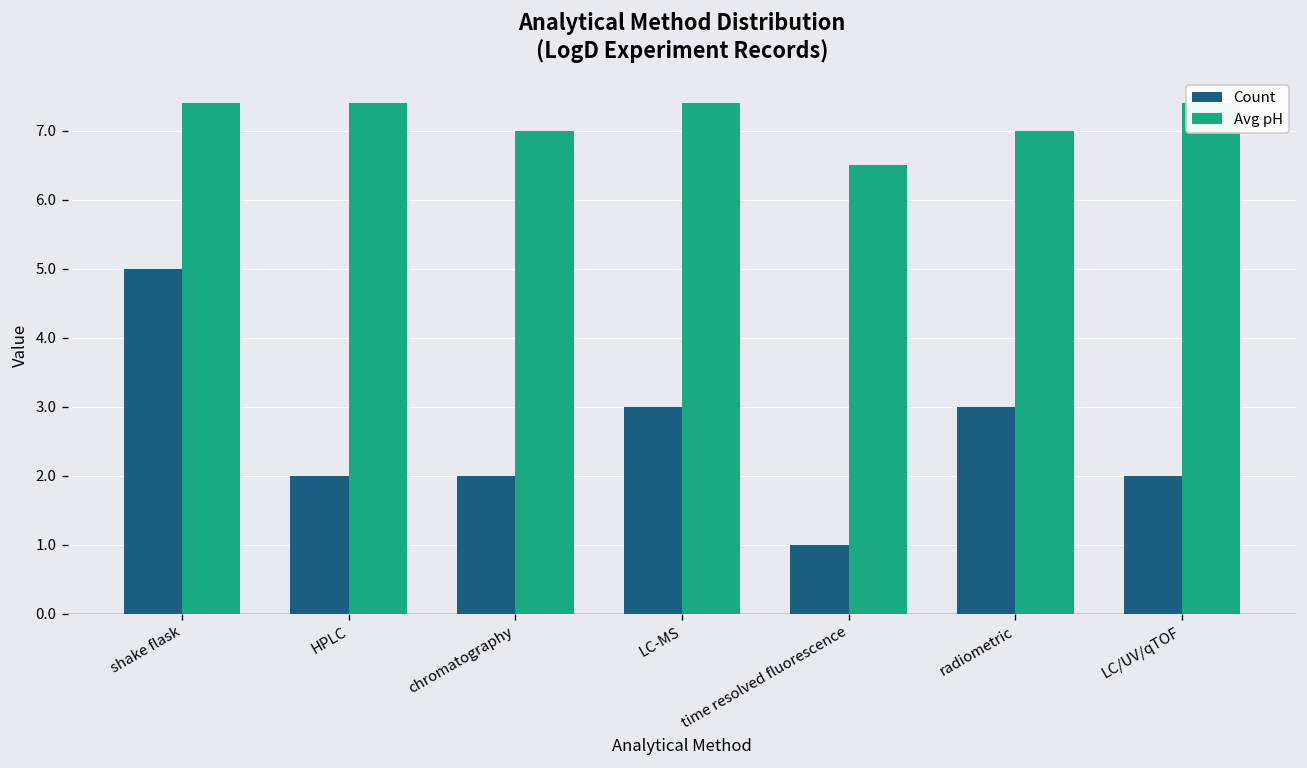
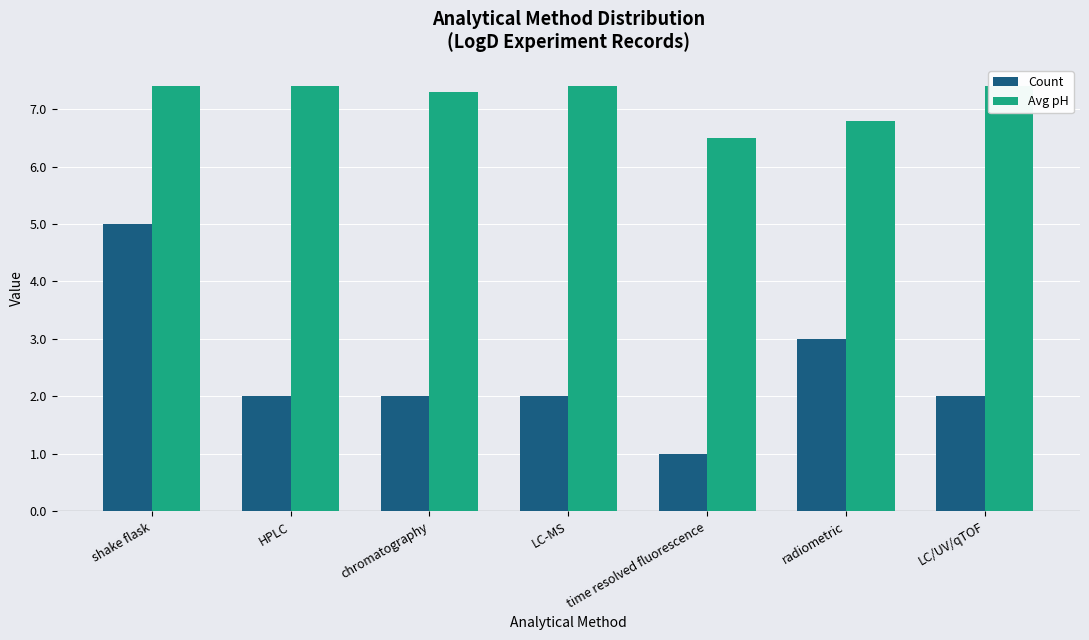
  {
    "Count": {
      "shake flask": 5,
      "HPLC": 2,
      "chromatography": 2,
-     "LC-MS": 3,
+     "LC-MS": 2,
      "time resolved fluorescence": 1,
      "radiometric": 3,
      "LC/UV/qTOF": 2
    },
    "Avg pH": {
      "shake flask": 7.4,
      "HPLC": 7.4,
-     "chromatography": 7.0,
+     "chromatography": 7.3,
      "LC-MS": 7.4,
      "time resolved fluorescence": 6.5,
-     "radiometric": 7.0
+     "radiometric": 6.8
    }
  }
